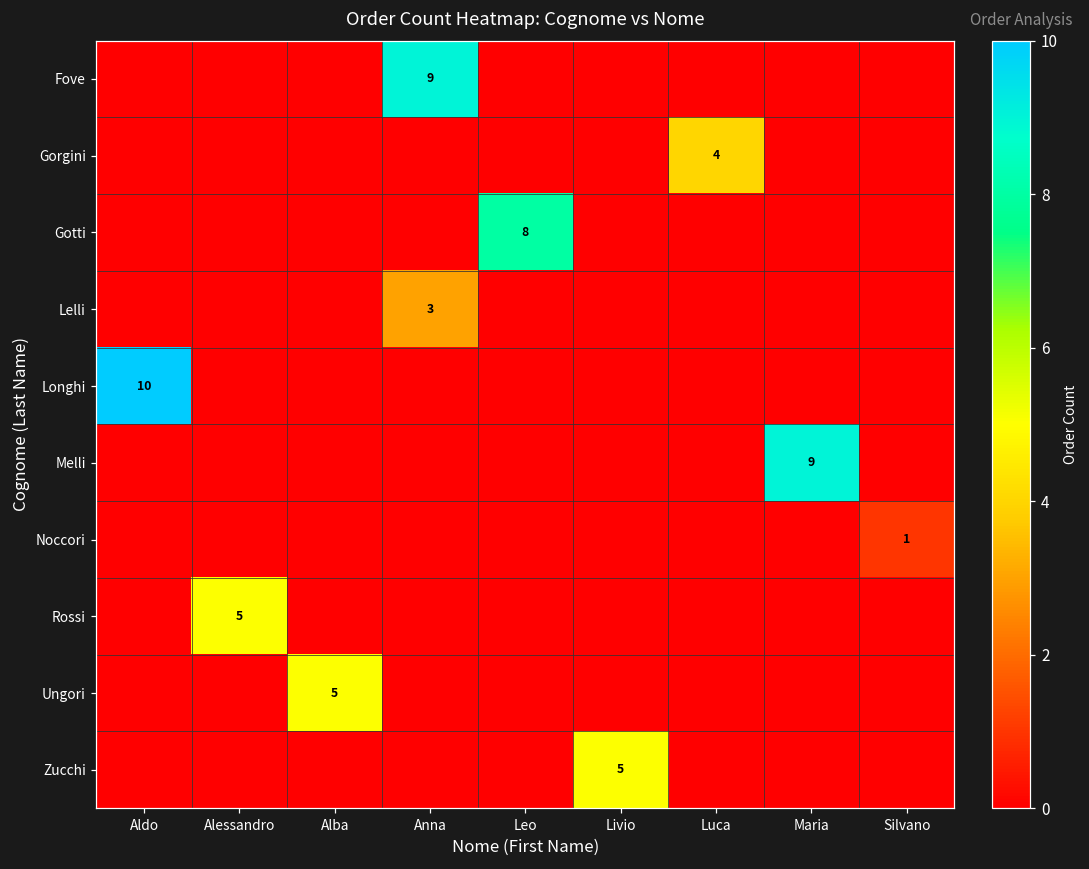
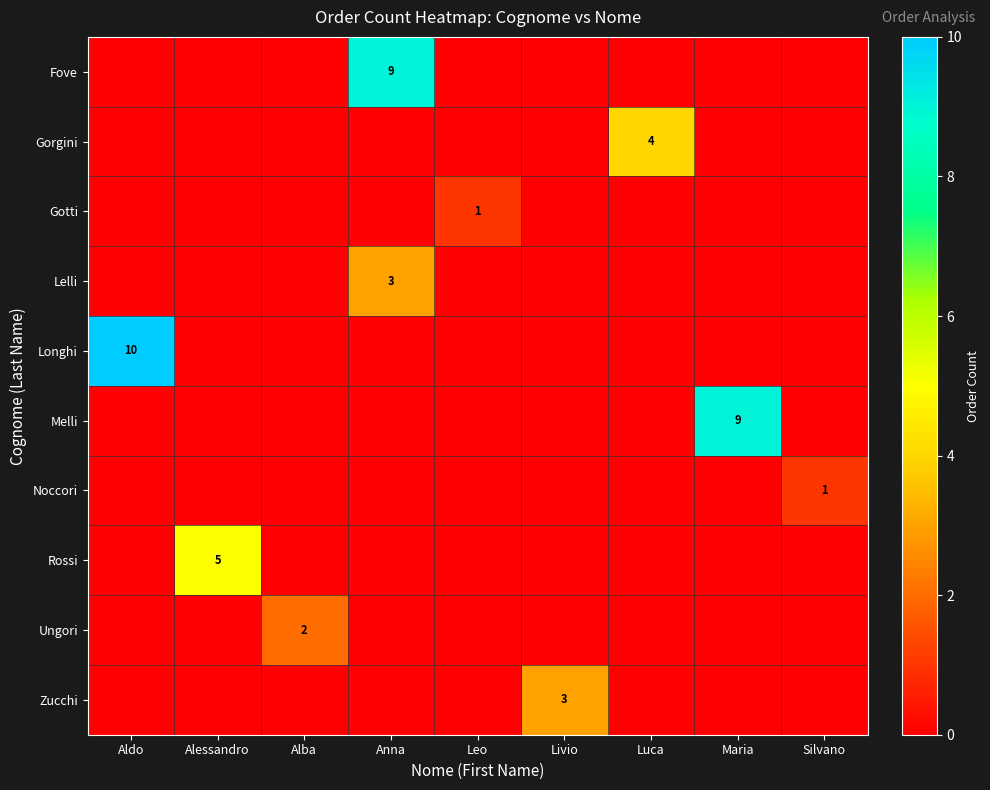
  {
    "Fove": {
      "Anna": 9
    },
    "Gorgini": {
      "Luca": 4
    },
    "Gotti": {
-     "Leo": 8
+     "Leo": 1
    },
    "Lelli": {
      "Anna": 3
    },
    "Longhi": {
      "Aldo": 10
    },
    "Melli": {
      "Maria": 9
    },
    "Noccori": {
      "Silvano": 1
    },
    "Rossi": {
      "Alessandro": 5
    },
    "Ungori": {
-     "Alba": 5
+     "Alba": 2
    },
    "Zucchi": {
-     "Livio": 5
+     "Livio": 3
    }
  }
